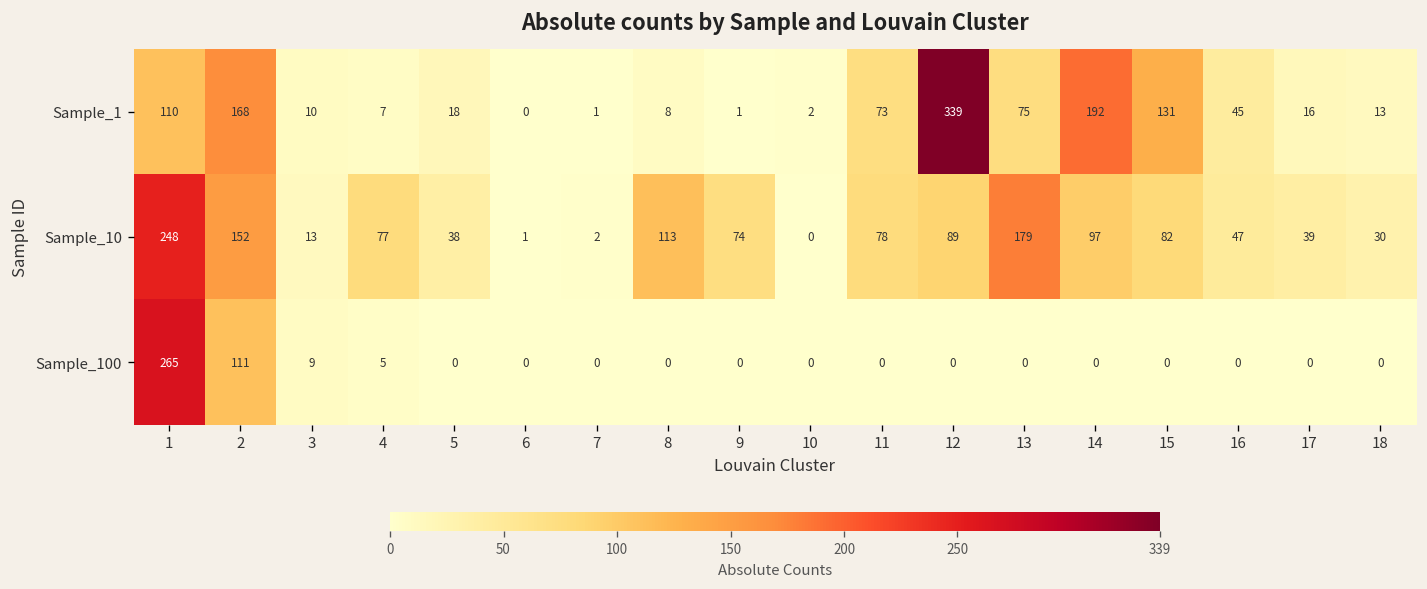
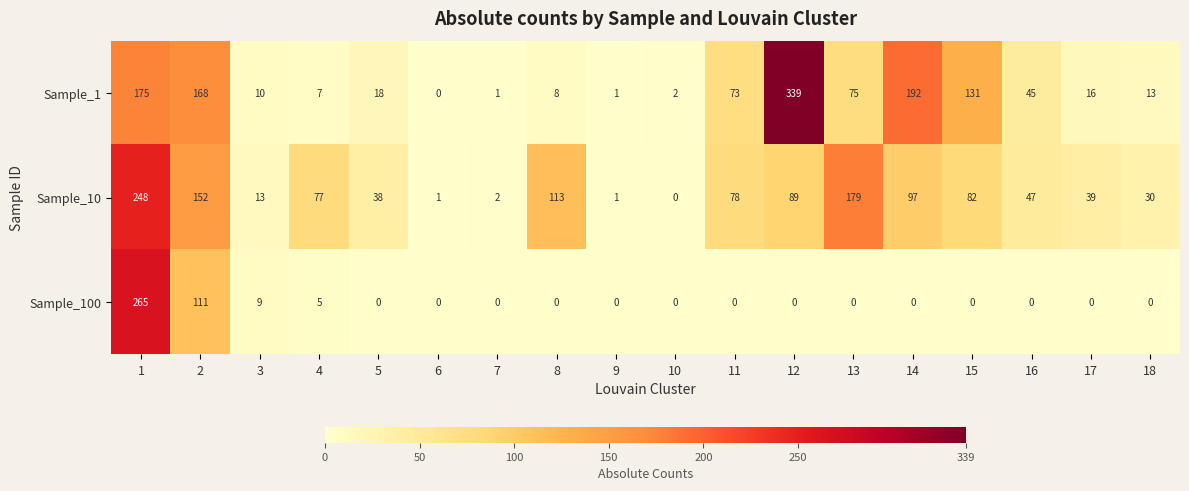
  {
    "Sample_1": {
-     "1": 110,
+     "1": 175,
      "2": 168,
      "3": 10,
      "4": 7,
      "5": 18,
      "6": 0,
      "7": 1,
      "8": 8,
      "9": 1,
      "10": 2,
      "11": 73,
      "12": 339,
      "13": 75,
      "14": 192,
      "15": 131,
      "16": 45,
      "17": 16,
      "18": 13
    },
    "Sample_10": {
      "1": 248,
      "2": 152,
      "3": 13,
      "4": 77,
      "5": 38,
      "6": 1,
      "7": 2,
      "8": 113,
-     "9": 74,
+     "9": 1,
      "10": 0,
      "11": 78,
      "12": 89,
      "13": 179,
      "14": 97,
      "15": 82,
      "16": 47,
      "17": 39,
      "18": 30
    },
    "Sample_100": {
      "1": 265,
      "2": 111,
      "3": 9,
      "4": 5,
      "5": 0,
      "6": 0,
      "7": 0,
      "8": 0,
      "9": 0,
      "10": 0,
      "11": 0,
      "12": 0,
      "13": 0,
      "14": 0,
      "15": 0,
      "16": 0,
      "17": 0,
      "18": 0
    }
  }
